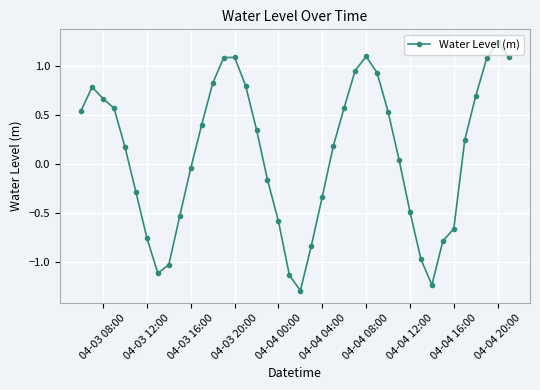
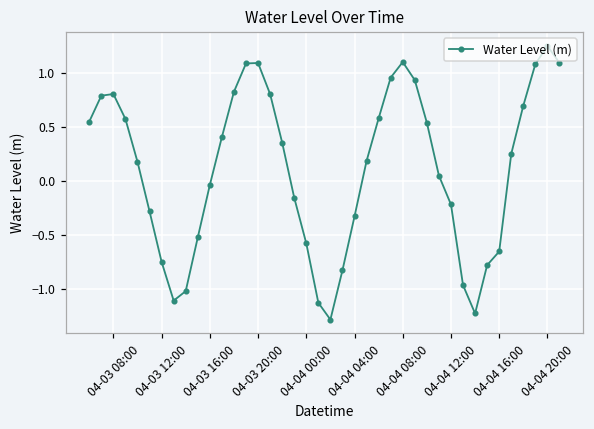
  {
-   "04-03 08:00": 0.7,
+   "04-03 08:00": 0.8,
    "04-03 12:00": -0.8,
    "04-03 16:00": 0.0,
    "04-03 20:00": 1.1,
    "04-04 00:00": -0.6,
    "04-04 04:00": -0.3,
    "04-04 08:00": 1.1,
-   "04-04 12:00": -0.5,
+   "04-04 12:00": -0.2,
    "04-04 16:00": -0.7
  }
